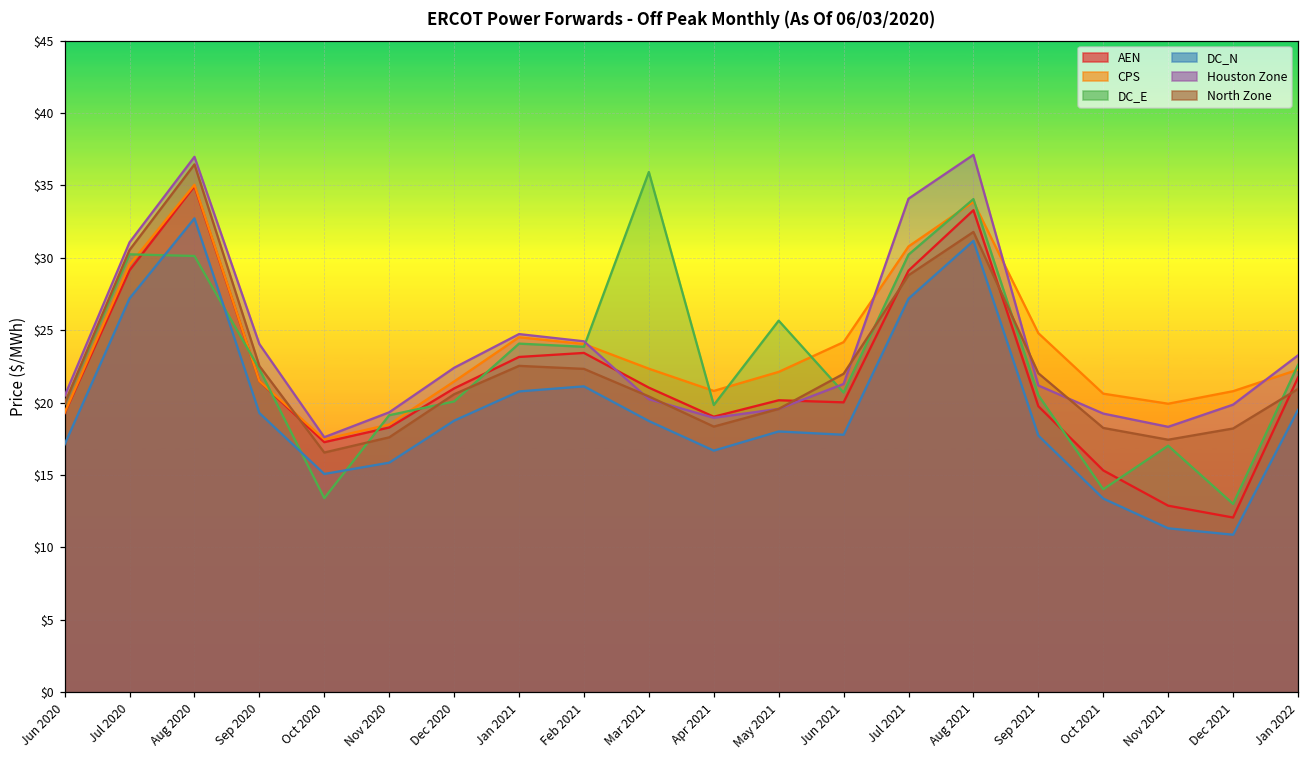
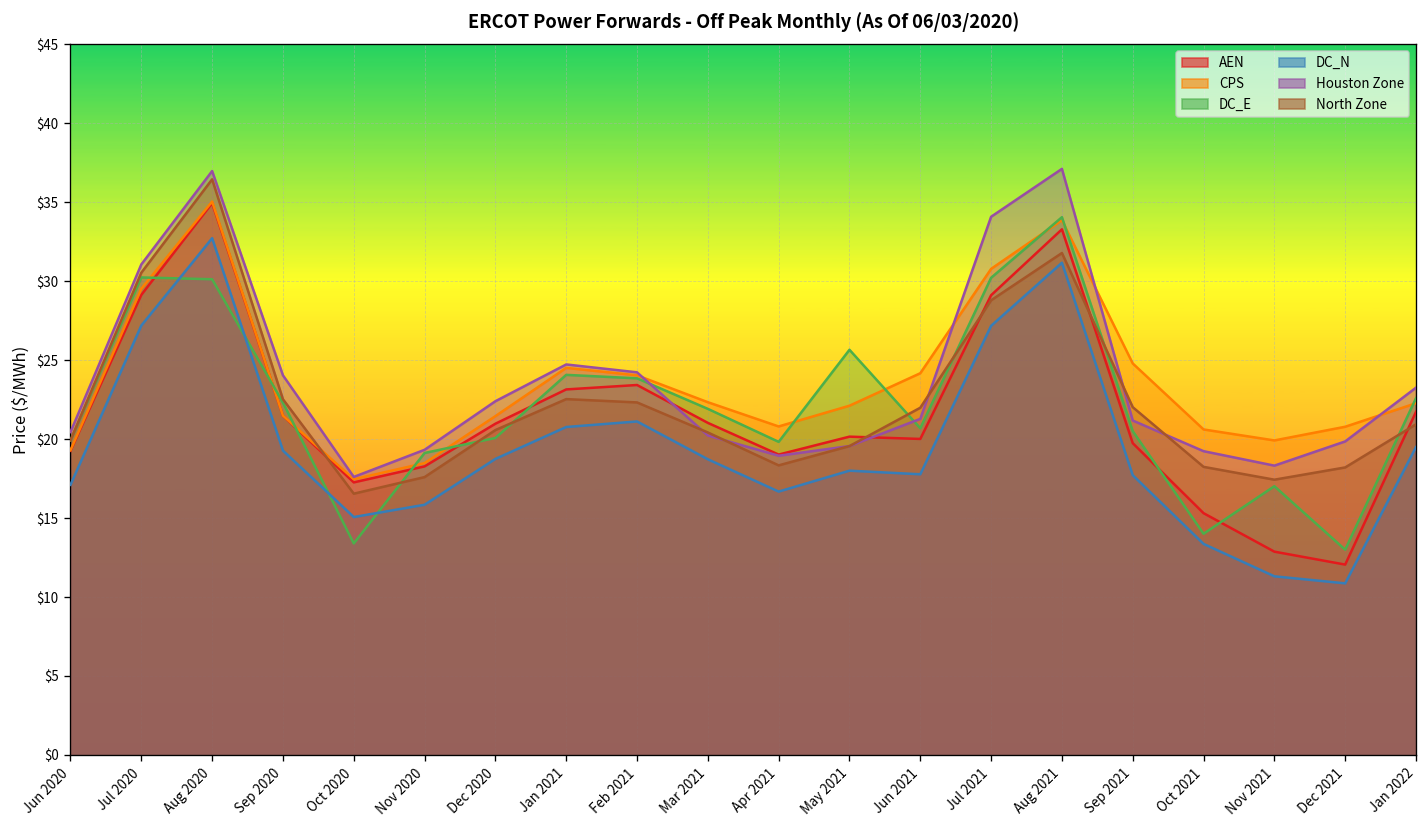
  {
    "DC_E": {
      "Jul 2020": "$30.2",
      "Aug 2020": "$30.1",
      "Sep 2020": "$22.3",
      "Oct 2020": "$13.4",
      "Nov 2020": "$19.1",
      "Dec 2020": "$20.1",
      "Jan 2021": "$24.1",
-     "Mar 2021": "$35.9",
+     "Mar 2021": "$21.9",
      "Apr 2021": "$19.8",
      "May 2021": "$25.7",
      "Jun 2021": "$20.7",
      "Jul 2021": "$30.2",
      "Sep 2021": "$20.5",
      "Oct 2021": "$14.0",
      "Nov 2021": "$17.0",
      "Dec 2021": "$13.0",
      "Jan 2022": "$22.6"
    }
  }
